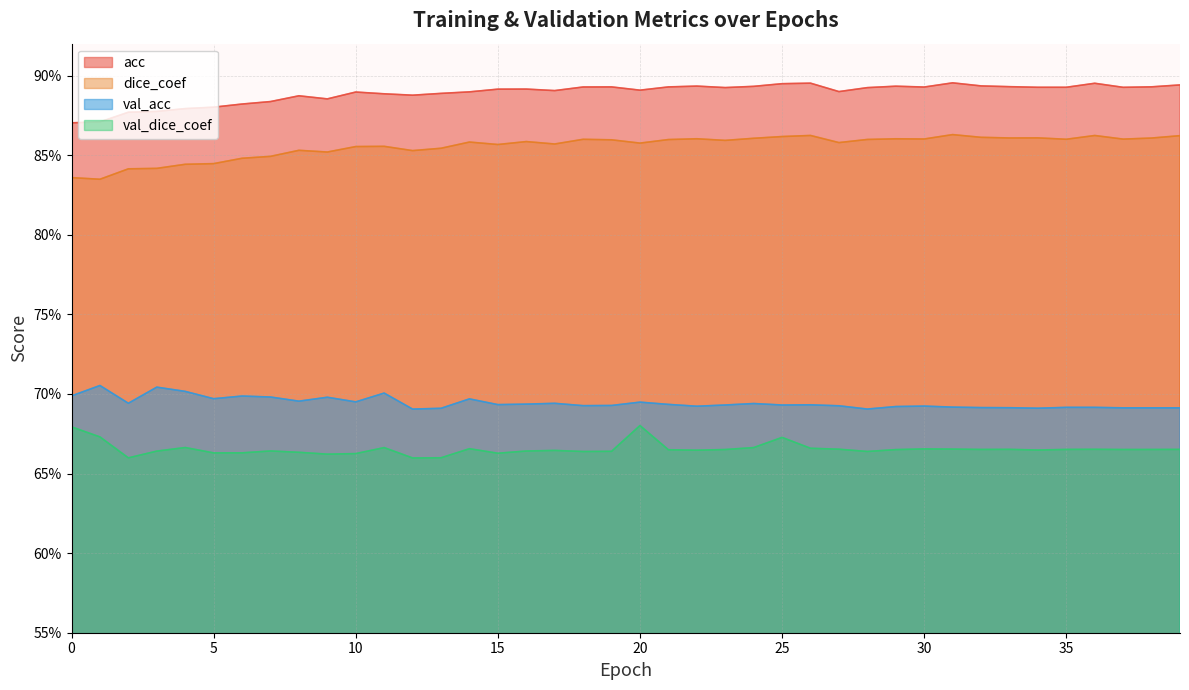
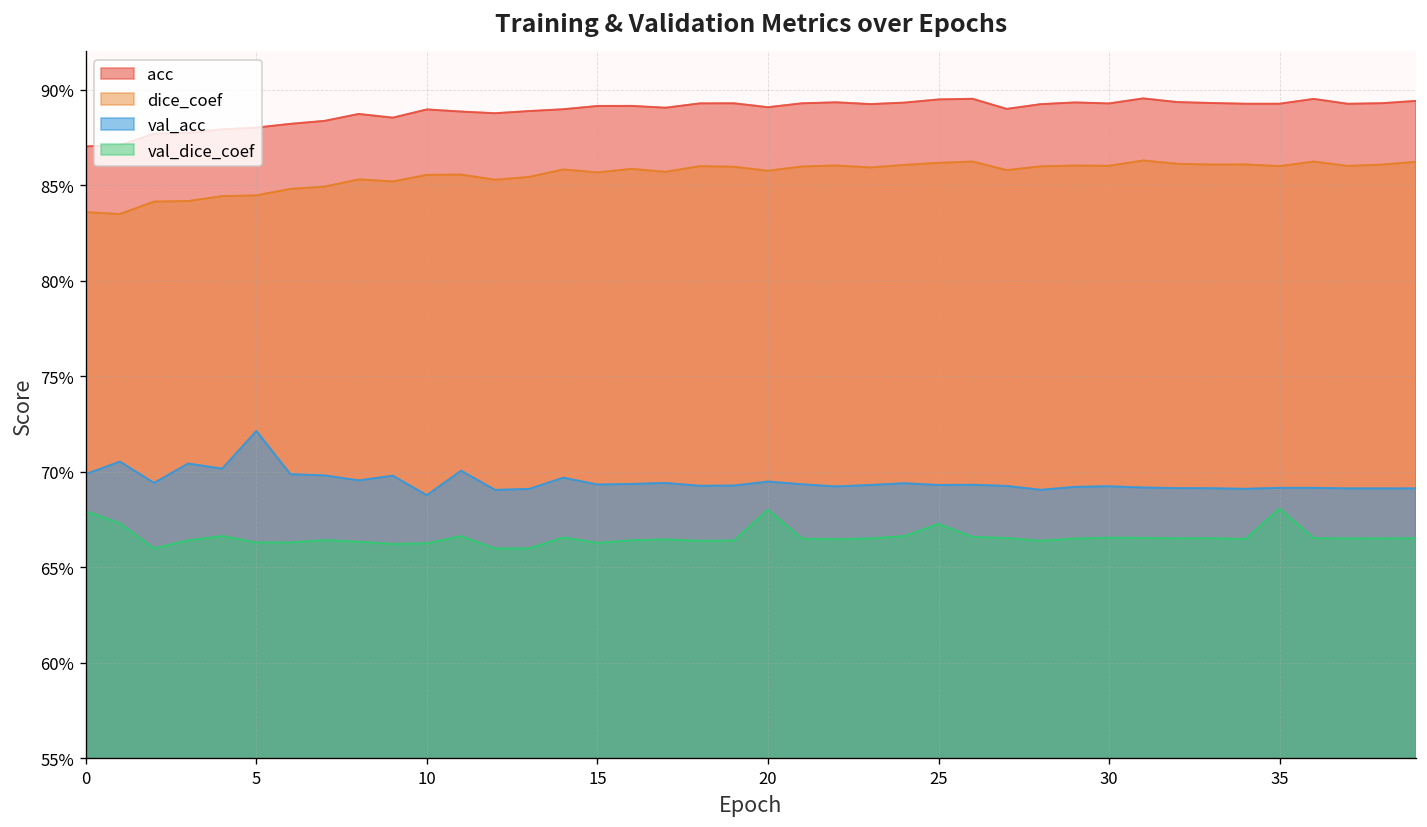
  {
    "val_acc": {
      "0": "69.9%",
-     "5": "69.7%",
-     "10": "69.5%",
+     "5": "72.1%",
+     "10": "68.8%",
      "15": "69.3%",
      "20": "69.5%",
      "25": "69.3%",
      "30": "69.2%",
      "35": "69.2%"
    },
    "val_dice_coef": {
      "0": "67.9%",
      "5": "66.3%",
      "10": "66.3%",
      "15": "66.3%",
      "20": "68.0%",
      "25": "67.3%",
      "30": "66.5%",
-     "35": "66.5%"
+     "35": "68.1%"
    }
  }
